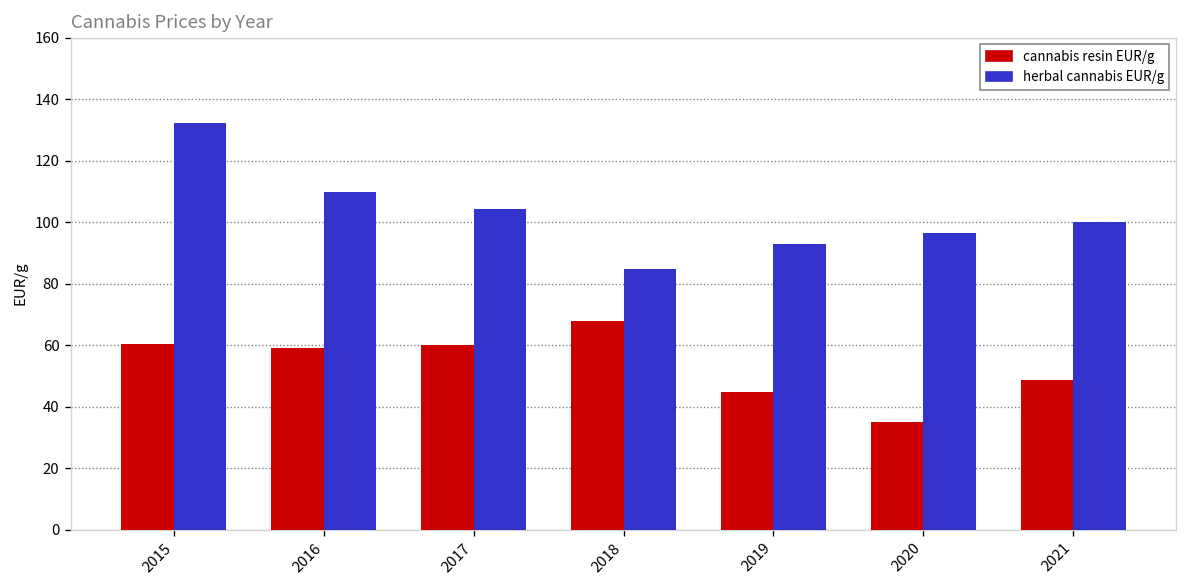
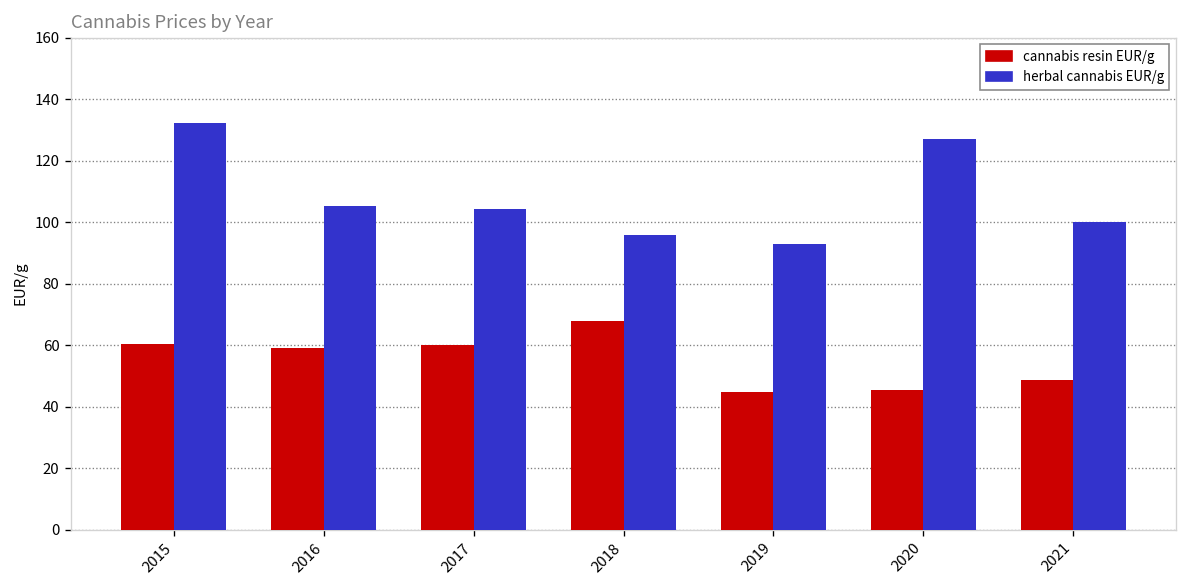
  {
    "cannabis resin EUR/g": {
      "2015": 60,
      "2016": 59,
      "2017": 60,
      "2018": 68,
      "2019": 45,
-     "2020": 35,
+     "2020": 46,
      "2021": 49
    },
    "herbal cannabis EUR/g": {
      "2015": 132,
-     "2016": 110,
+     "2016": 105,
      "2017": 104,
-     "2018": 85,
+     "2018": 96,
      "2019": 93,
-     "2020": 96,
+     "2020": 127,
      "2021": 100
    }
  }
